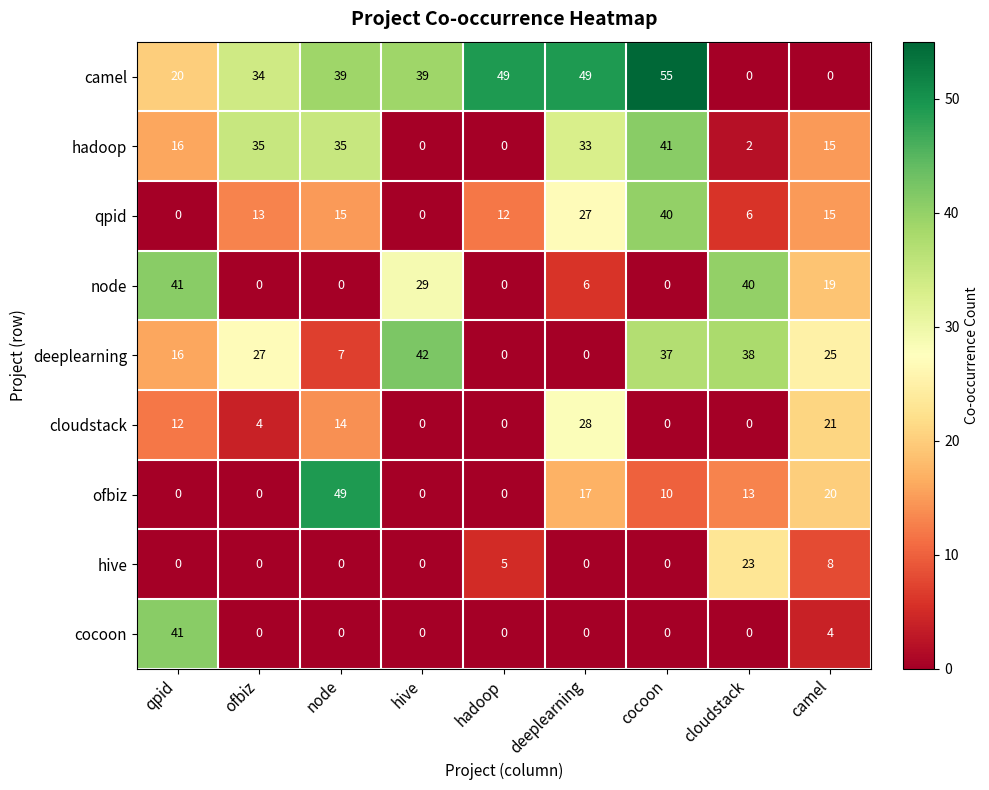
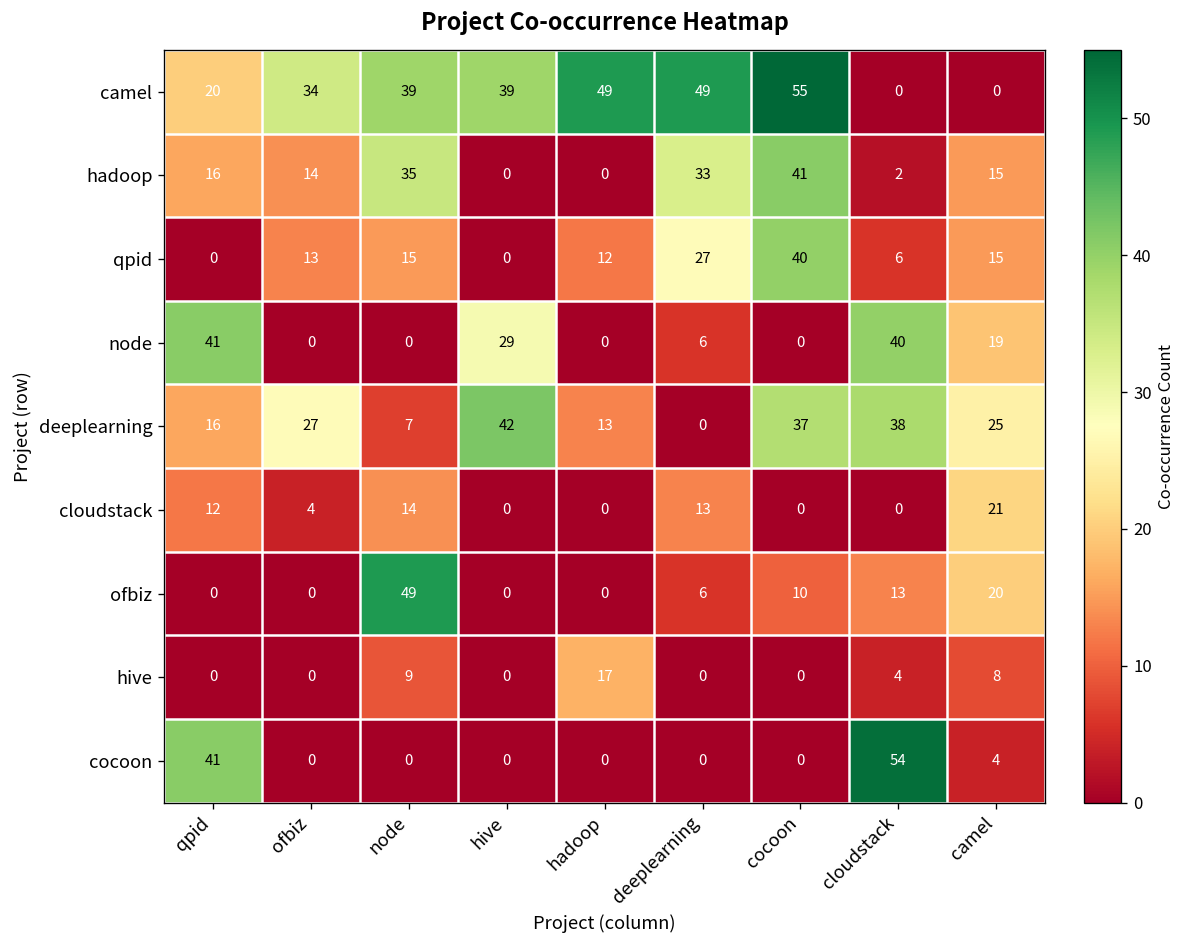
  {
    "camel": {
      "qpid": 20,
      "ofbiz": 34,
      "node": 39,
      "hive": 39,
      "hadoop": 49,
      "deeplearning": 49,
      "cocoon": 55,
      "cloudstack": 0,
      "camel": 0
    },
    "hadoop": {
      "qpid": 16,
-     "ofbiz": 35,
+     "ofbiz": 14,
      "node": 35,
      "hive": 0,
      "hadoop": 0,
      "deeplearning": 33,
      "cocoon": 41,
      "cloudstack": 2,
      "camel": 15
    },
    "qpid": {
      "qpid": 0,
      "ofbiz": 13,
      "node": 15,
      "hive": 0,
      "hadoop": 12,
      "deeplearning": 27,
      "cocoon": 40,
      "cloudstack": 6,
      "camel": 15
    },
    "node": {
      "qpid": 41,
      "ofbiz": 0,
      "node": 0,
      "hive": 29,
      "hadoop": 0,
      "deeplearning": 6,
      "cocoon": 0,
      "cloudstack": 40,
      "camel": 19
    },
    "deeplearning": {
      "qpid": 16,
      "ofbiz": 27,
      "node": 7,
      "hive": 42,
-     "hadoop": 0,
+     "hadoop": 13,
      "deeplearning": 0,
      "cocoon": 37,
      "cloudstack": 38,
      "camel": 25
    },
    "cloudstack": {
      "qpid": 12,
      "ofbiz": 4,
      "node": 14,
      "hive": 0,
      "hadoop": 0,
-     "deeplearning": 28,
+     "deeplearning": 13,
      "cocoon": 0,
      "cloudstack": 0,
      "camel": 21
    },
    "ofbiz": {
      "qpid": 0,
      "ofbiz": 0,
      "node": 49,
      "hive": 0,
      "hadoop": 0,
-     "deeplearning": 17,
+     "deeplearning": 6,
      "cocoon": 10,
      "cloudstack": 13,
      "camel": 20
    },
    "hive": {
      "qpid": 0,
      "ofbiz": 0,
-     "node": 0,
+     "node": 9,
      "hive": 0,
-     "hadoop": 5,
+     "hadoop": 17,
      "deeplearning": 0,
      "cocoon": 0,
-     "cloudstack": 23,
+     "cloudstack": 4,
      "camel": 8
    },
    "cocoon": {
      "qpid": 41,
      "ofbiz": 0,
      "node": 0,
      "hive": 0,
      "hadoop": 0,
      "deeplearning": 0,
      "cocoon": 0,
-     "cloudstack": 0,
+     "cloudstack": 54,
      "camel": 4
    }
  }
